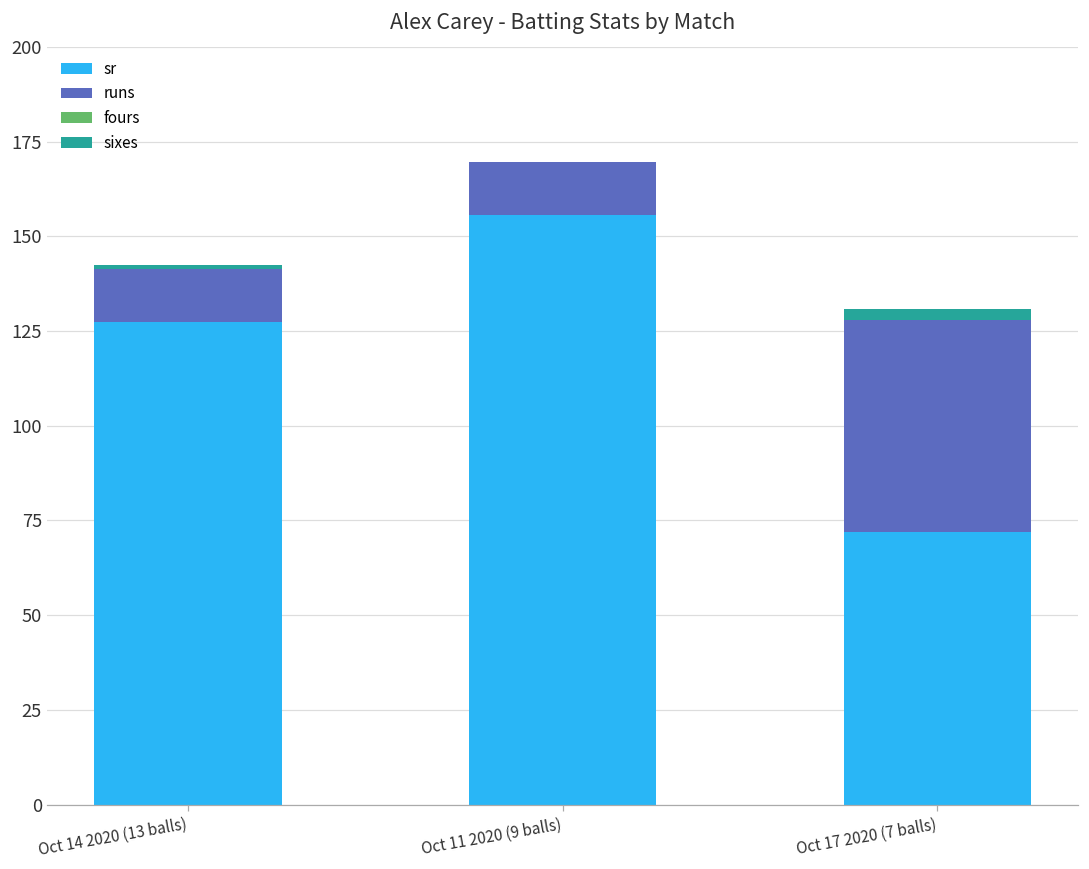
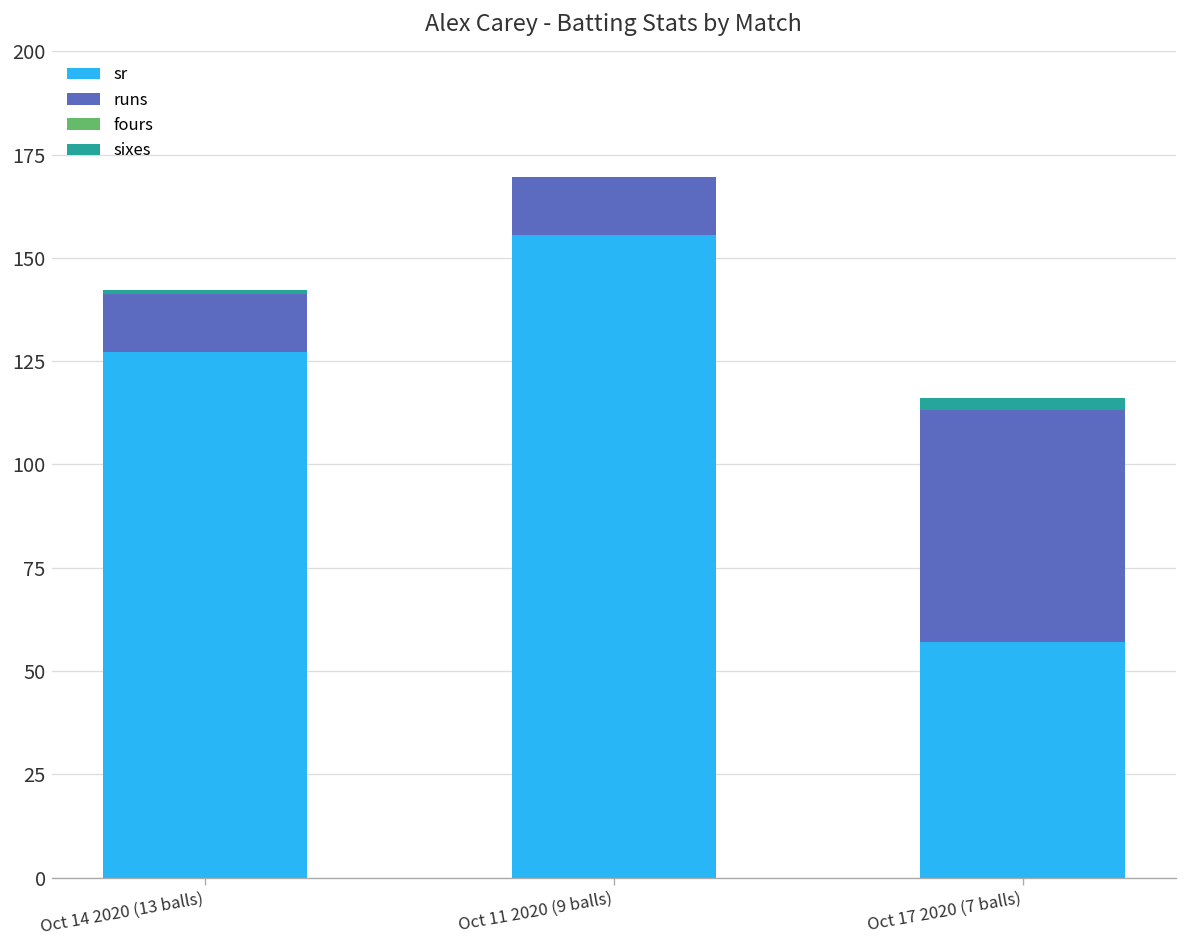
  {
    "sr": {
      "Oct 14 2020 (13 balls)": 127,
      "Oct 11 2020 (9 balls)": 156,
-     "Oct 17 2020 (7 balls)": 72
+     "Oct 17 2020 (7 balls)": 57
    },
    "sixes": {
      "Oct 14 2020 (13 balls)": 1,
      "Oct 11 2020 (9 balls)": 0,
      "Oct 17 2020 (7 balls)": 3
    }
  }
